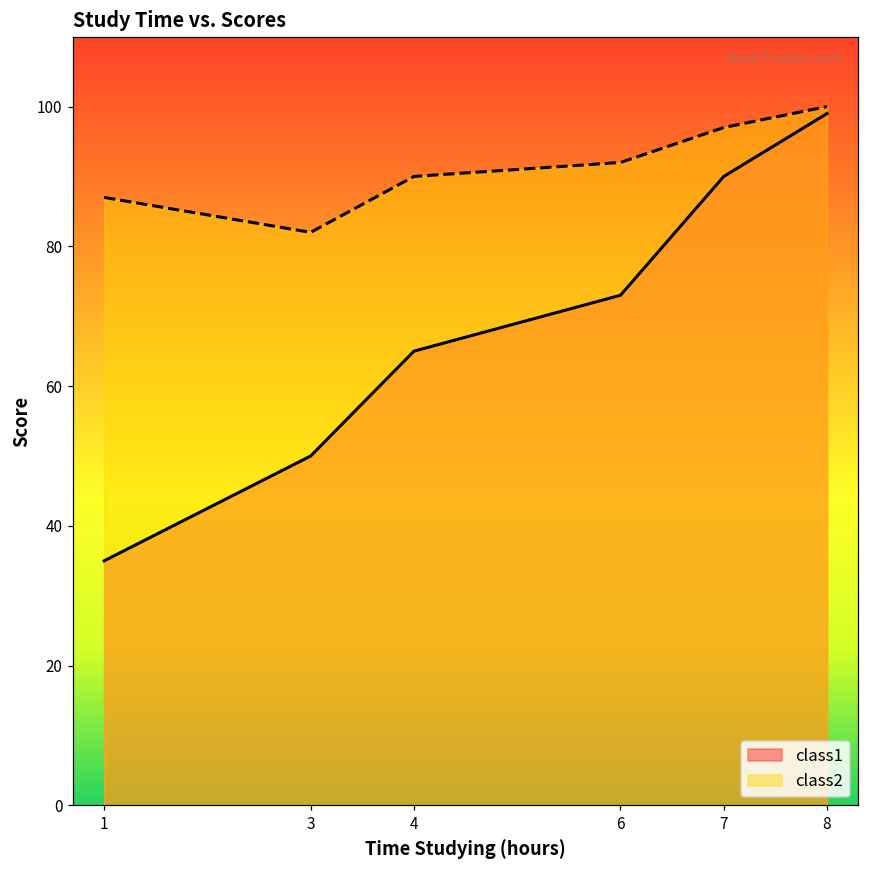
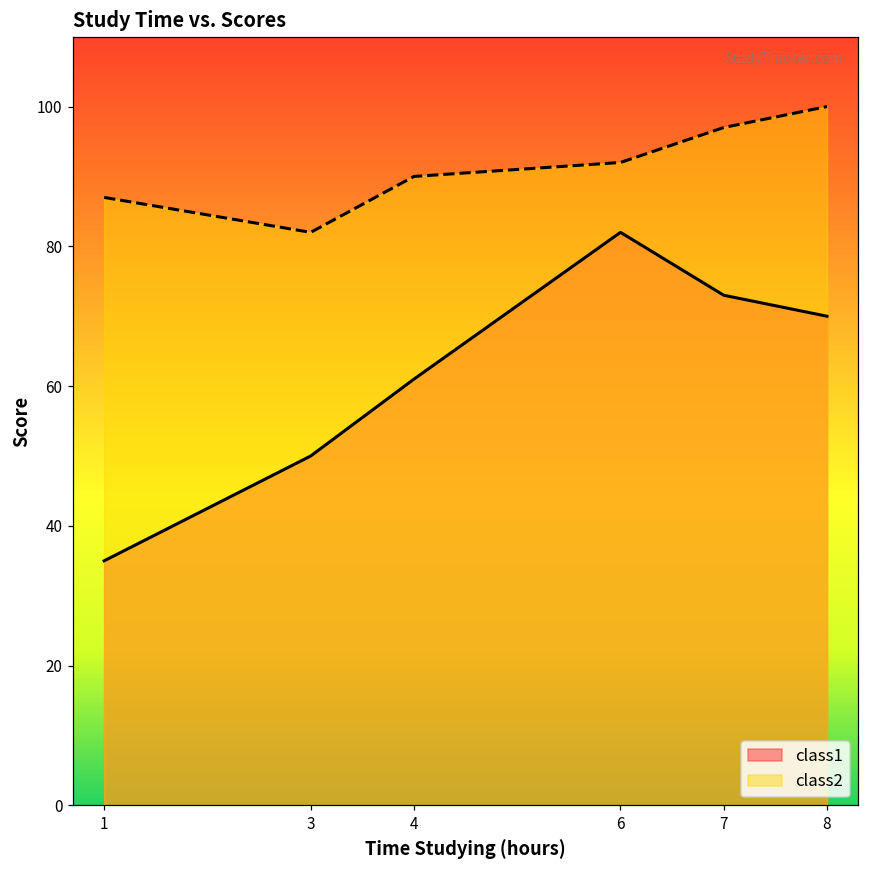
  {
    "class1": {
      "1": 35,
      "3": 50,
-     "4": 65,
-     "6": 73,
-     "7": 90,
-     "8": 99
+     "4": 61,
+     "6": 82,
+     "7": 73,
+     "8": 70
    },
    "class2": {
      "1": 87,
      "3": 82,
      "4": 90,
      "6": 92,
      "7": 97,
      "8": 100
    }
  }
